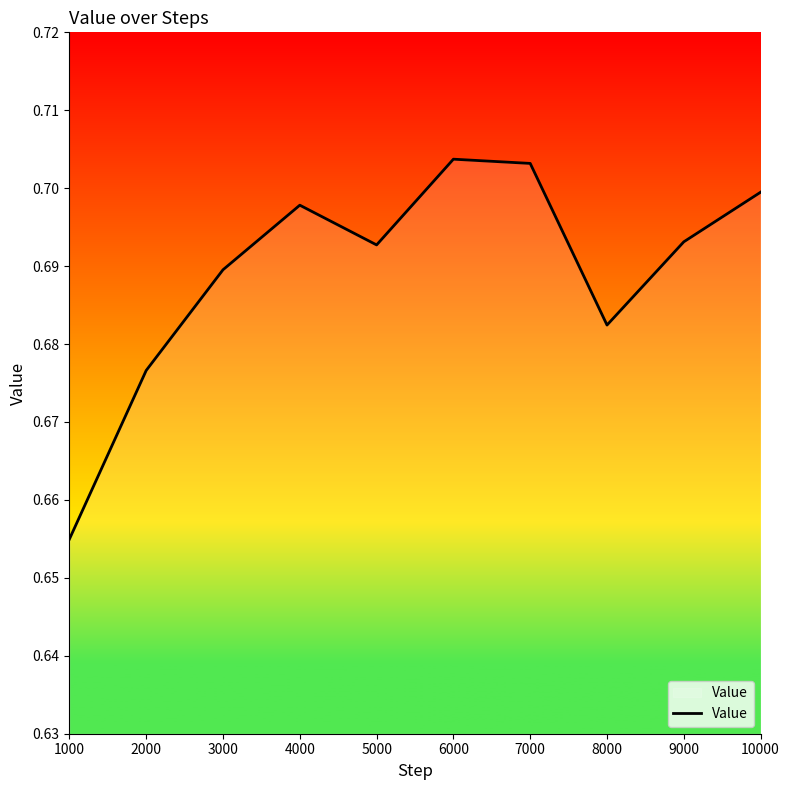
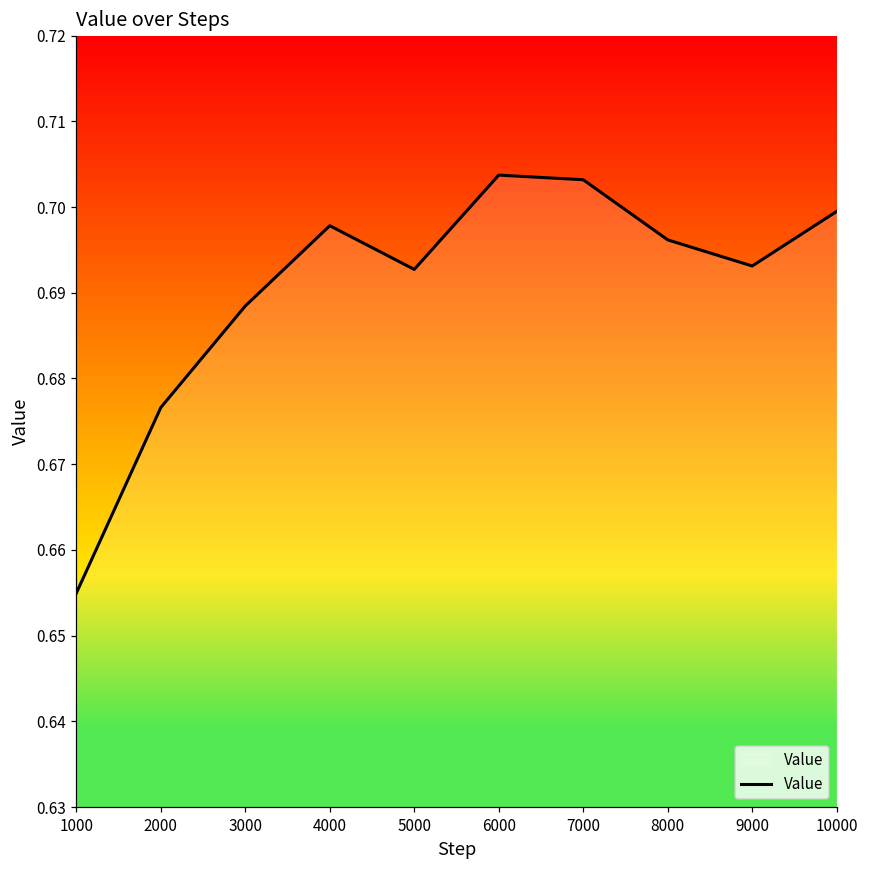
  {
    "1000": 0.655,
    "2000": 0.677,
-   "3000": 0.690,
+   "3000": 0.688,
    "4000": 0.698,
    "5000": 0.693,
    "6000": 0.704,
    "7000": 0.703,
-   "8000": 0.682,
+   "8000": 0.696,
    "9000": 0.693,
    "10000": 0.699
  }
